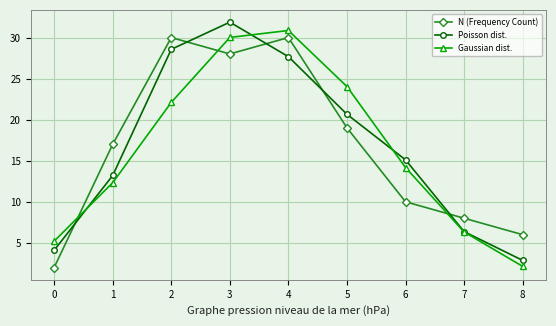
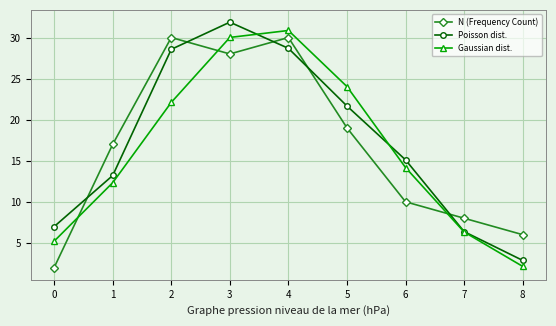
  {
    "Poisson dist.": {
-     "0": 4,
+     "0": 7,
      "1": 13,
      "2": 29,
      "3": 32,
-     "4": 28,
-     "5": 21,
+     "4": 29,
+     "5": 22,
      "6": 15,
      "8": 3
    }
  }
